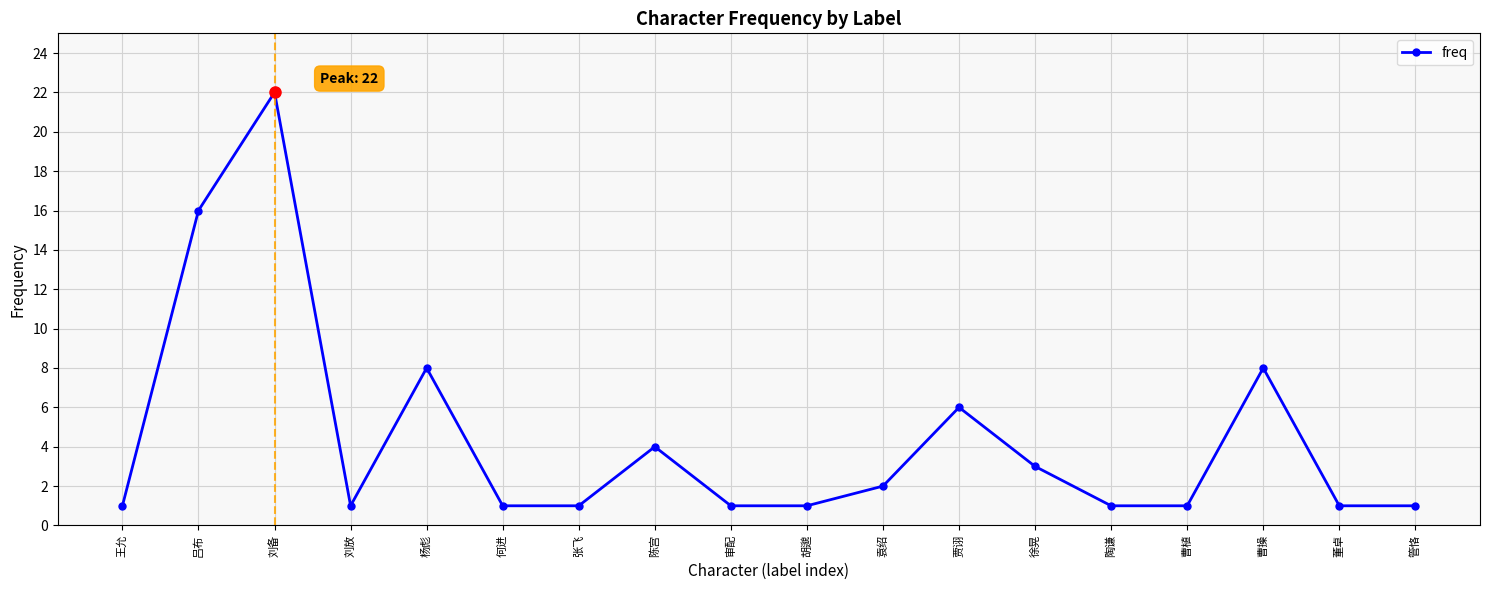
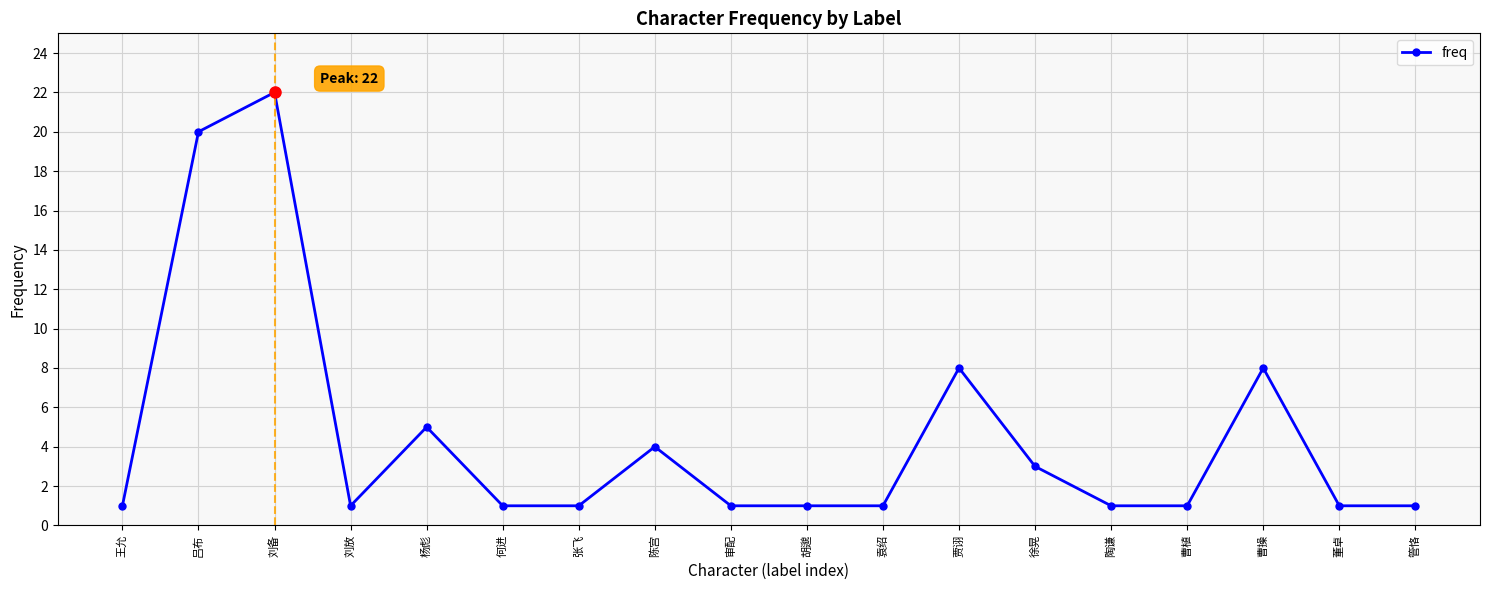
  {
    "freq": {
      "王允": 1,
-     "吕布": 16,
+     "吕布": 20,
      "刘放": 1,
-     "杨彪": 8,
+     "杨彪": 5,
      "何进": 1,
      "张飞": 1,
      "陈宫": 4,
      "审配": 1,
      "胡邈": 1,
-     "袁绍": 2,
-     "贾诩": 6,
+     "袁绍": 1,
+     "贾诩": 8,
      "徐晃": 3,
      "陶谦": 1,
      "曹植": 1,
      "曹操": 8,
      "董卓": 1,
      "管恪": 1
    }
  }
